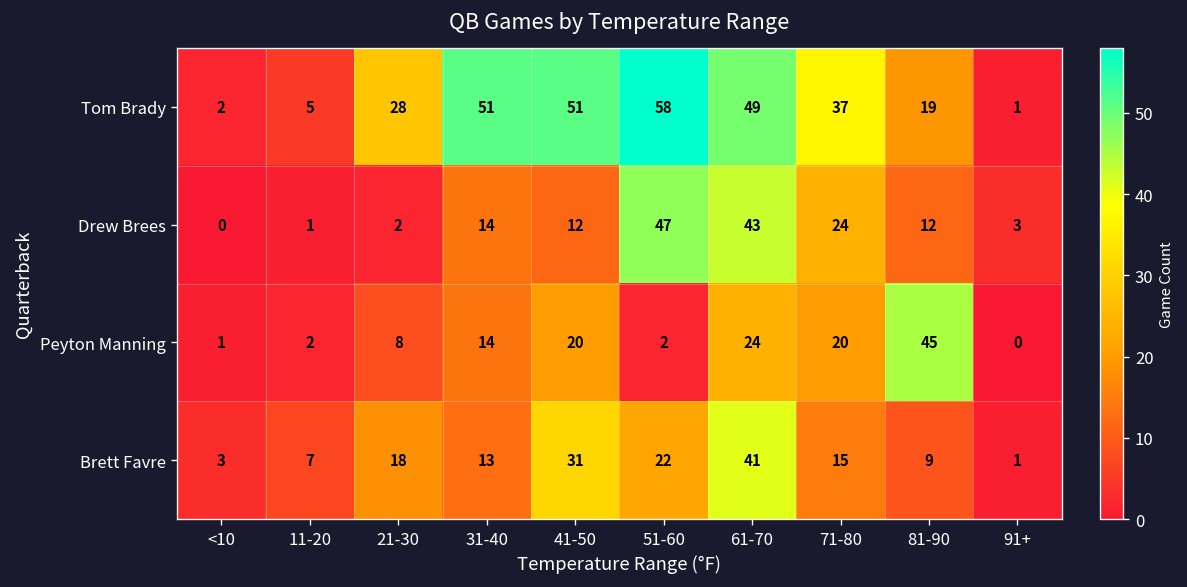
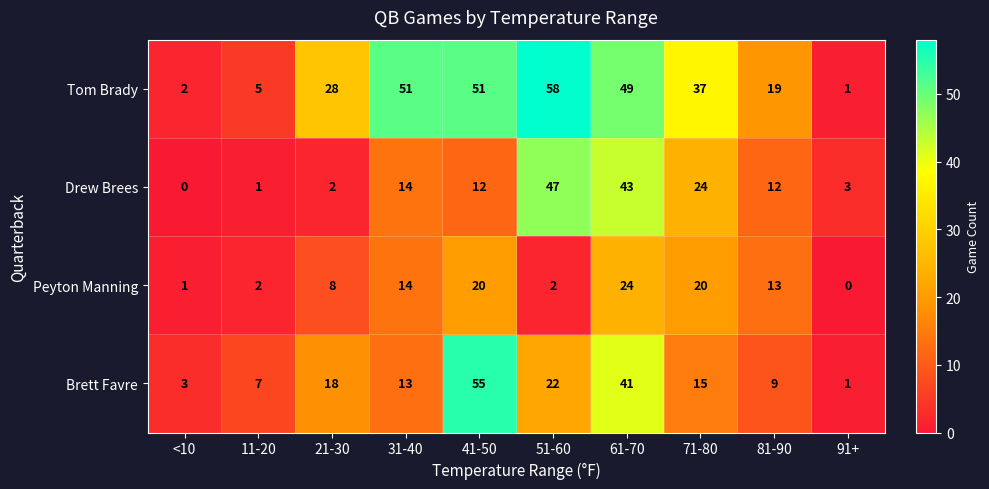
  {
    "Tom Brady": {
      "<10": 2,
      "11-20": 5,
      "21-30": 28,
      "31-40": 51,
      "41-50": 51,
      "51-60": 58,
      "61-70": 49,
      "71-80": 37,
      "81-90": 19,
      "91+": 1
    },
    "Drew Brees": {
      "<10": 0,
      "11-20": 1,
      "21-30": 2,
      "31-40": 14,
      "41-50": 12,
      "51-60": 47,
      "61-70": 43,
      "71-80": 24,
      "81-90": 12,
      "91+": 3
    },
    "Peyton Manning": {
      "<10": 1,
      "11-20": 2,
      "21-30": 8,
      "31-40": 14,
      "41-50": 20,
      "51-60": 2,
      "61-70": 24,
      "71-80": 20,
-     "81-90": 45,
+     "81-90": 13,
      "91+": 0
    },
    "Brett Favre": {
      "<10": 3,
      "11-20": 7,
      "21-30": 18,
      "31-40": 13,
-     "41-50": 31,
+     "41-50": 55,
      "51-60": 22,
      "61-70": 41,
      "71-80": 15,
      "81-90": 9,
      "91+": 1
    }
  }
